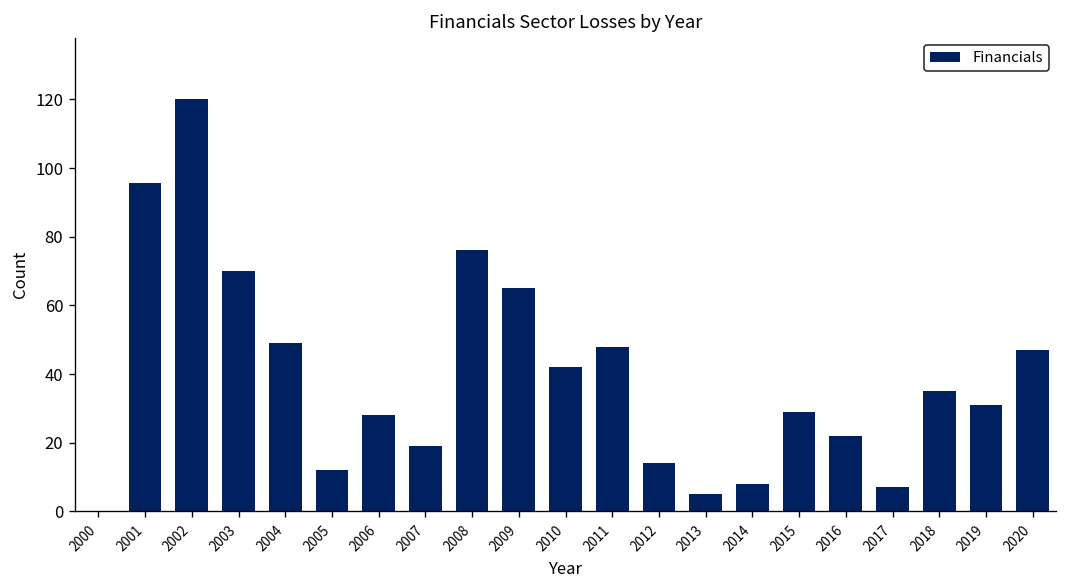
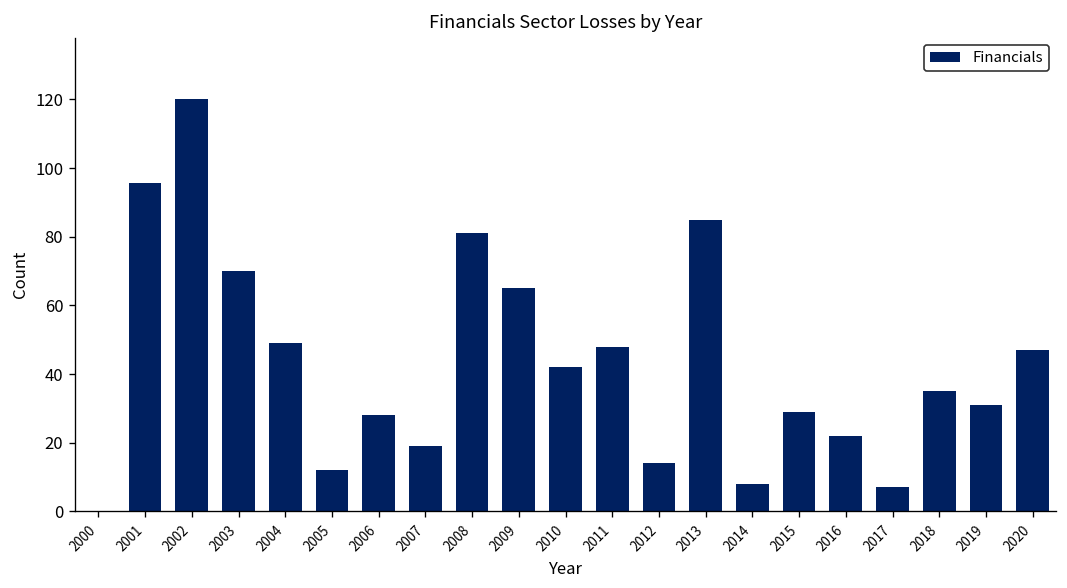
  {
    "2000": 0,
    "2001": 96,
    "2002": 120,
    "2003": 70,
    "2004": 49,
    "2005": 12,
    "2006": 28,
    "2007": 19,
-   "2008": 76,
+   "2008": 81,
    "2009": 65,
    "2010": 42,
    "2011": 48,
    "2012": 14,
-   "2013": 5,
+   "2013": 85,
    "2014": 8,
    "2015": 29,
    "2016": 22,
    "2017": 7,
    "2018": 35,
    "2019": 31,
    "2020": 47
  }
